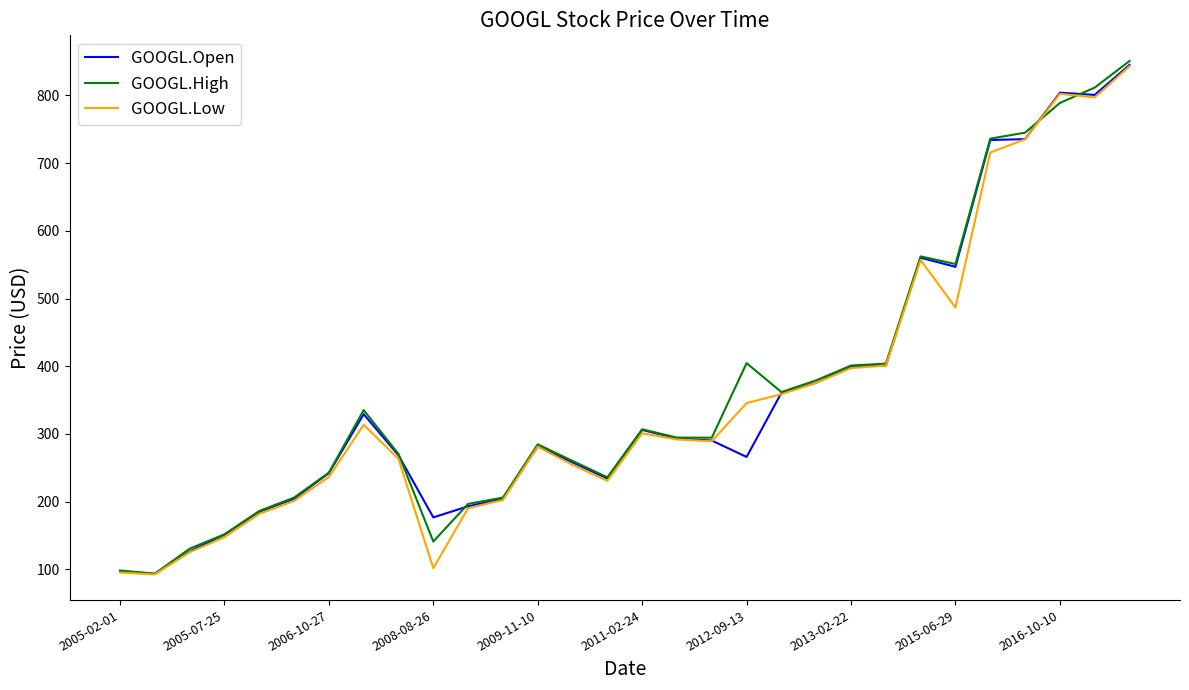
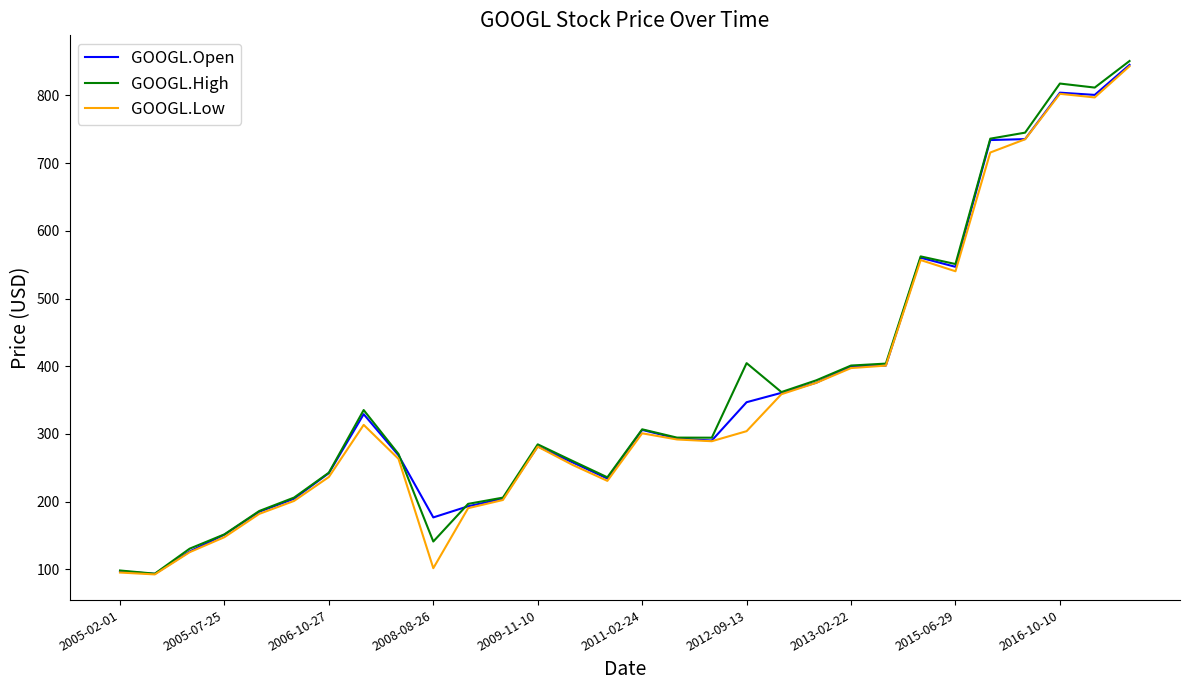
  {
    "GOOGL.Open": {
      "2008-08-26": 180,
-     "2012-09-13": 270,
+     "2012-09-13": 350,
      "2015-06-29": 550
    },
    "GOOGL.High": {
      "2008-08-26": 140,
      "2012-09-13": 400,
      "2015-06-29": 550,
-     "2016-10-10": 790
+     "2016-10-10": 820
    },
    "GOOGL.Low": {
      "2005-07-25": 150,
      "2006-10-27": 240,
      "2008-08-26": 100,
      "2011-02-24": 300,
-     "2012-09-13": 350,
-     "2015-06-29": 490
+     "2012-09-13": 300,
+     "2015-06-29": 540
    }
  }
